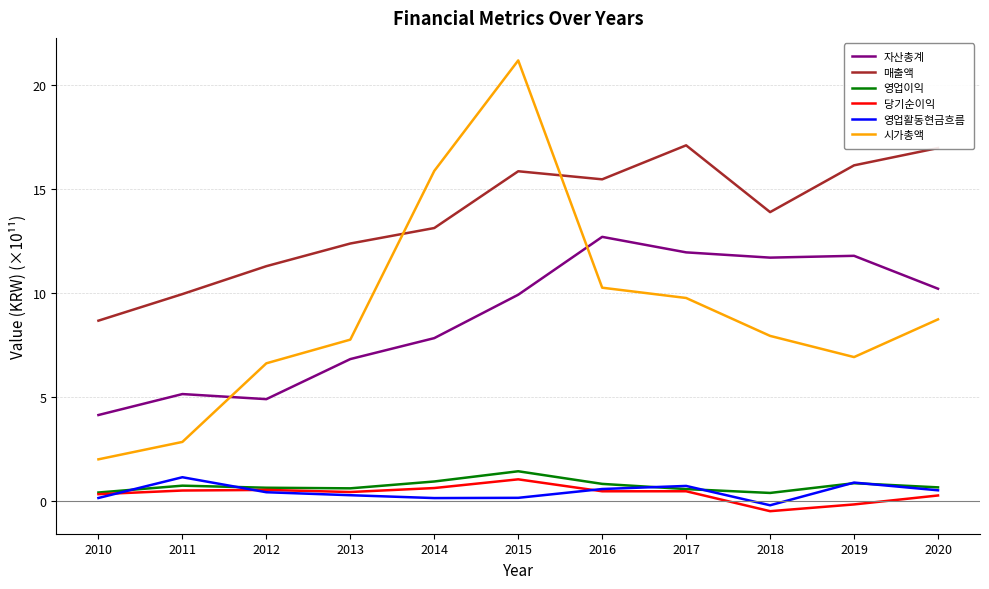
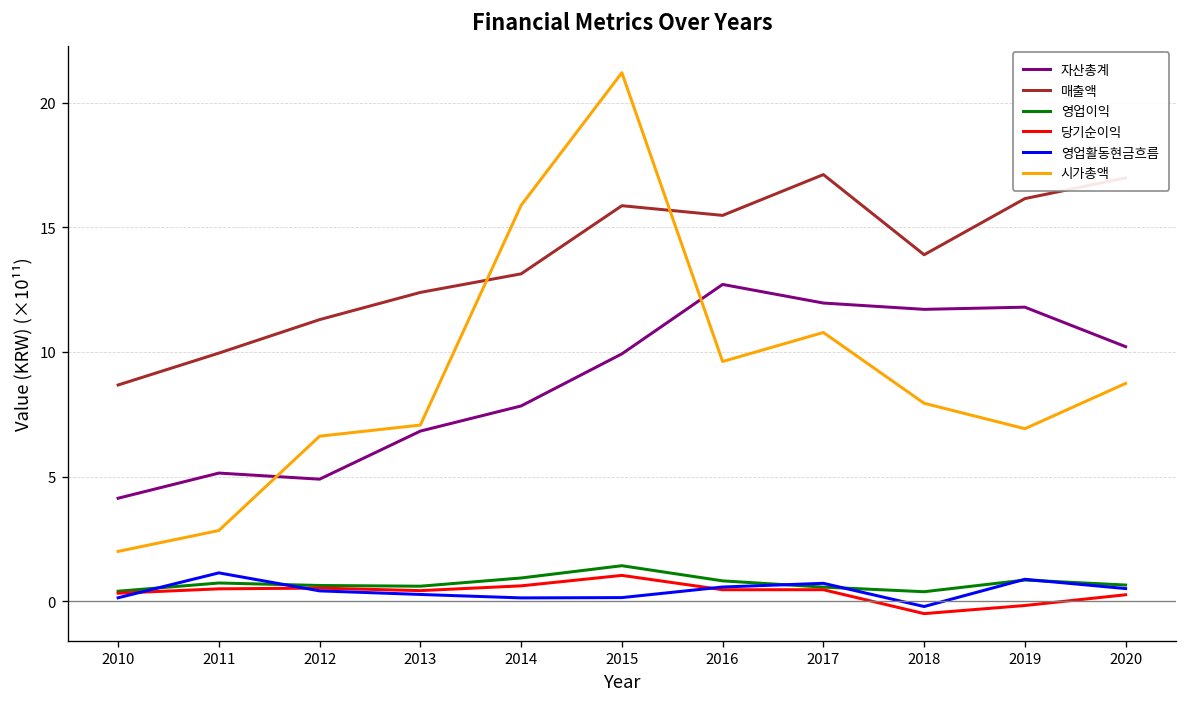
  {
    "자산총계": {
      "2010": 4.1,
      "2011": 5.1,
      "2012": 4.9,
      "2013": 6.8,
      "2014": 7.8,
      "2015": 9.9,
      "2016": 12.7,
      "2017": 12.0,
      "2018": 11.7,
      "2019": 11.8,
      "2020": 10.2
    },
    "매출액": {
      "2010": 8.7,
      "2011": 10.0,
      "2012": 11.3,
      "2013": 12.4,
      "2014": 13.1,
      "2015": 15.9,
      "2016": 15.5,
      "2017": 17.1,
      "2018": 13.9,
      "2019": 16.1
    },
    "영업이익": {
      "2011": 0.7,
      "2013": 0.6,
      "2014": 0.9,
      "2015": 1.4,
      "2016": 0.8,
      "2018": 0.4,
      "2020": 0.6
    },
    "당기순이익": {
      "2011": 0.5,
      "2013": 0.4,
      "2014": 0.6,
      "2015": 1.0,
      "2018": -0.5,
      "2019": -0.2,
      "2020": 0.3
    },
    "영업활동현금흐름": {
      "2010": 0.1,
      "2011": 1.1,
      "2013": 0.3,
      "2014": 0.1,
      "2015": 0.1,
      "2017": 0.7,
      "2018": -0.2,
      "2020": 0.5
    },
    "시가총액": {
      "2010": 2.0,
      "2011": 2.8,
      "2012": 6.6,
-     "2013": 7.8,
+     "2013": 7.1,
      "2014": 15.9,
      "2015": 21.2,
-     "2016": 10.3,
-     "2017": 9.8,
+     "2016": 9.6,
+     "2017": 10.8,
      "2018": 7.9,
      "2019": 6.9,
      "2020": 8.7
    }
  }
